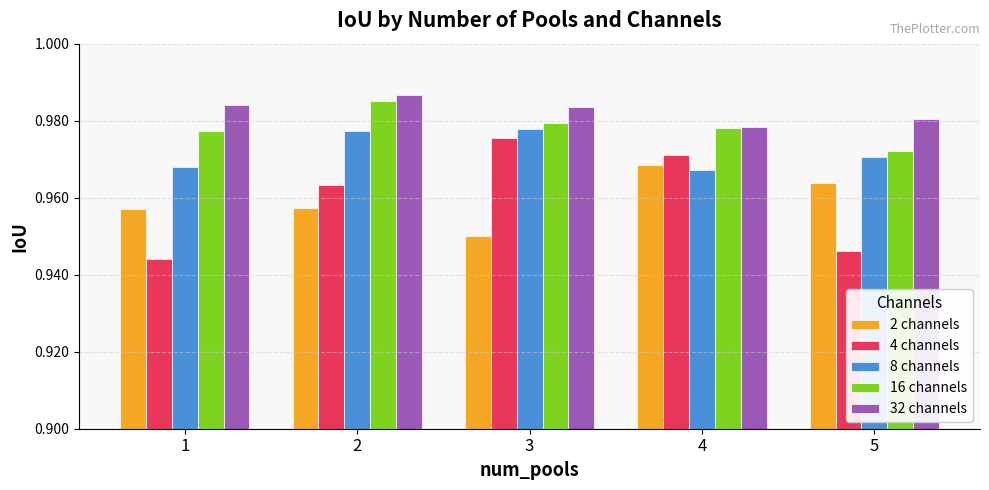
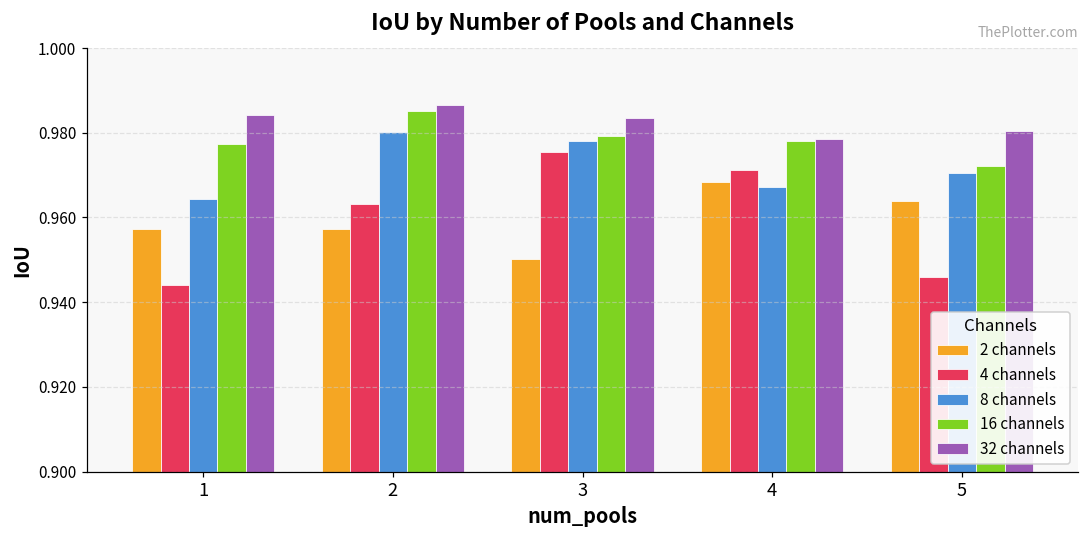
  {
    "2 channels": {
      "1": 0.957,
      "2": 0.957,
      "3": 0.950,
      "4": 0.968,
      "5": 0.964
    },
    "4 channels": {
      "1": 0.944,
      "2": 0.963,
      "3": 0.975,
      "4": 0.971,
      "5": 0.946
    },
    "8 channels": {
-     "1": 0.968,
-     "2": 0.977,
+     "1": 0.964,
+     "2": 0.980,
      "3": 0.978,
      "4": 0.967,
      "5": 0.971
    },
    "16 channels": {
      "1": 0.977,
      "2": 0.985,
      "3": 0.979,
      "4": 0.978,
      "5": 0.972
    },
    "32 channels": {
      "1": 0.984,
      "2": 0.987,
      "3": 0.984,
      "4": 0.978,
      "5": 0.980
    }
  }
